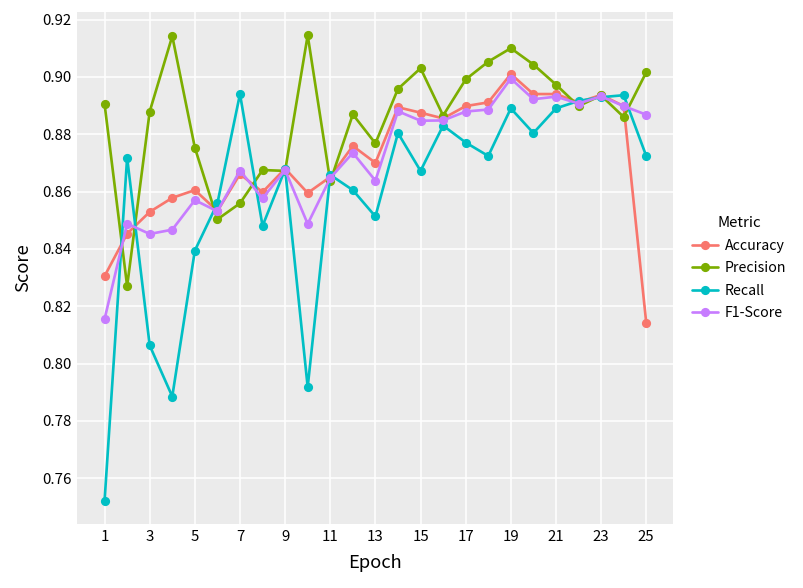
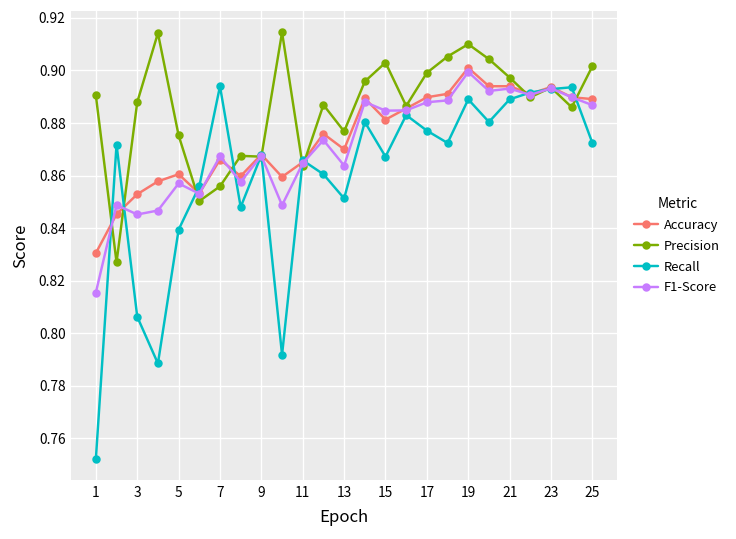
  {
    "Accuracy": {
      "1": 0.831,
      "3": 0.853,
      "5": 0.861,
      "7": 0.866,
      "13": 0.870,
-     "15": 0.888,
+     "15": 0.881,
      "17": 0.890,
      "19": 0.901,
-     "25": 0.814
+     "25": 0.889
    },
    "Precision": {
      "1": 0.891,
      "3": 0.888,
      "5": 0.875,
      "7": 0.856,
      "11": 0.864,
      "13": 0.877,
      "15": 0.903,
      "17": 0.899,
      "19": 0.910,
      "21": 0.897,
      "25": 0.902
    },
    "Recall": {
      "1": 0.752,
      "3": 0.806,
      "5": 0.839,
      "7": 0.894,
      "13": 0.851,
      "15": 0.867,
      "17": 0.877,
      "19": 0.889,
      "21": 0.889,
      "25": 0.872
    },
    "F1-Score": {
      "1": 0.816,
      "3": 0.845,
      "5": 0.857,
      "7": 0.867,
      "13": 0.864,
      "15": 0.885,
      "17": 0.888,
      "19": 0.899,
      "25": 0.887
    }
  }
